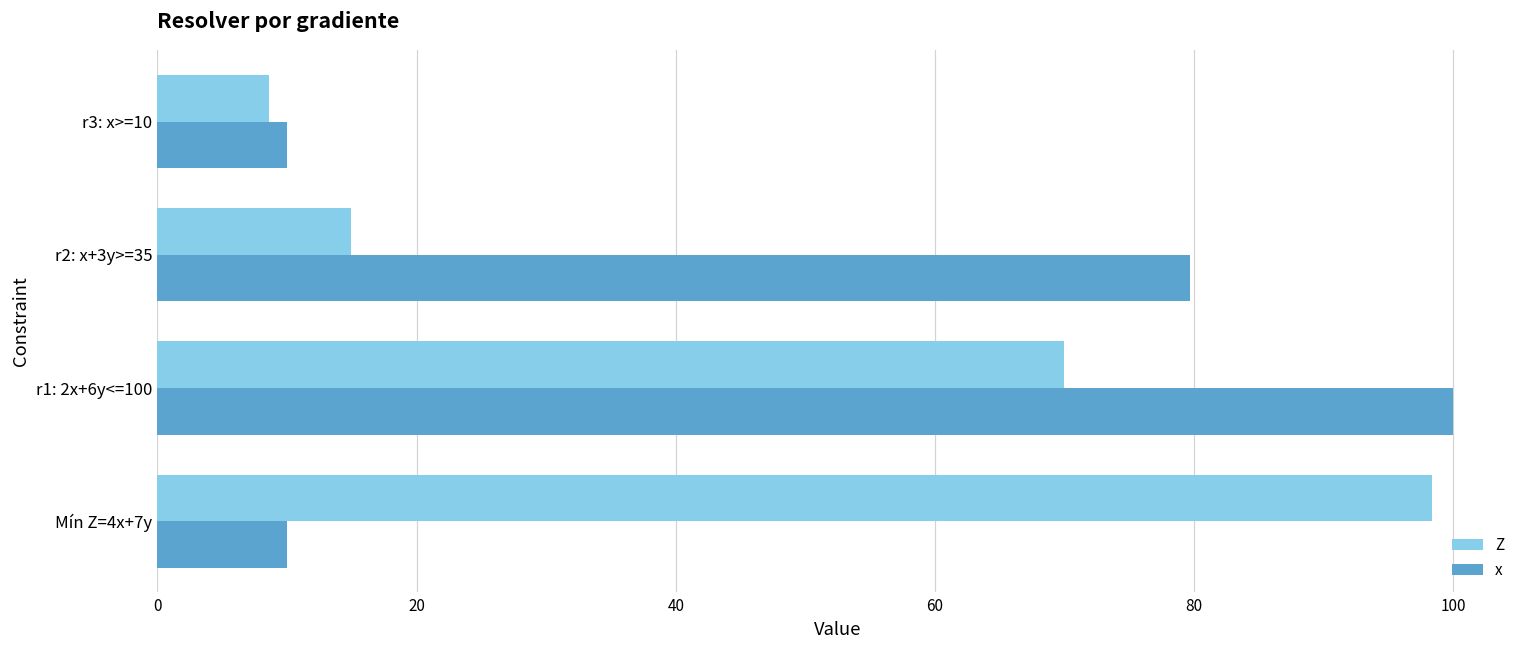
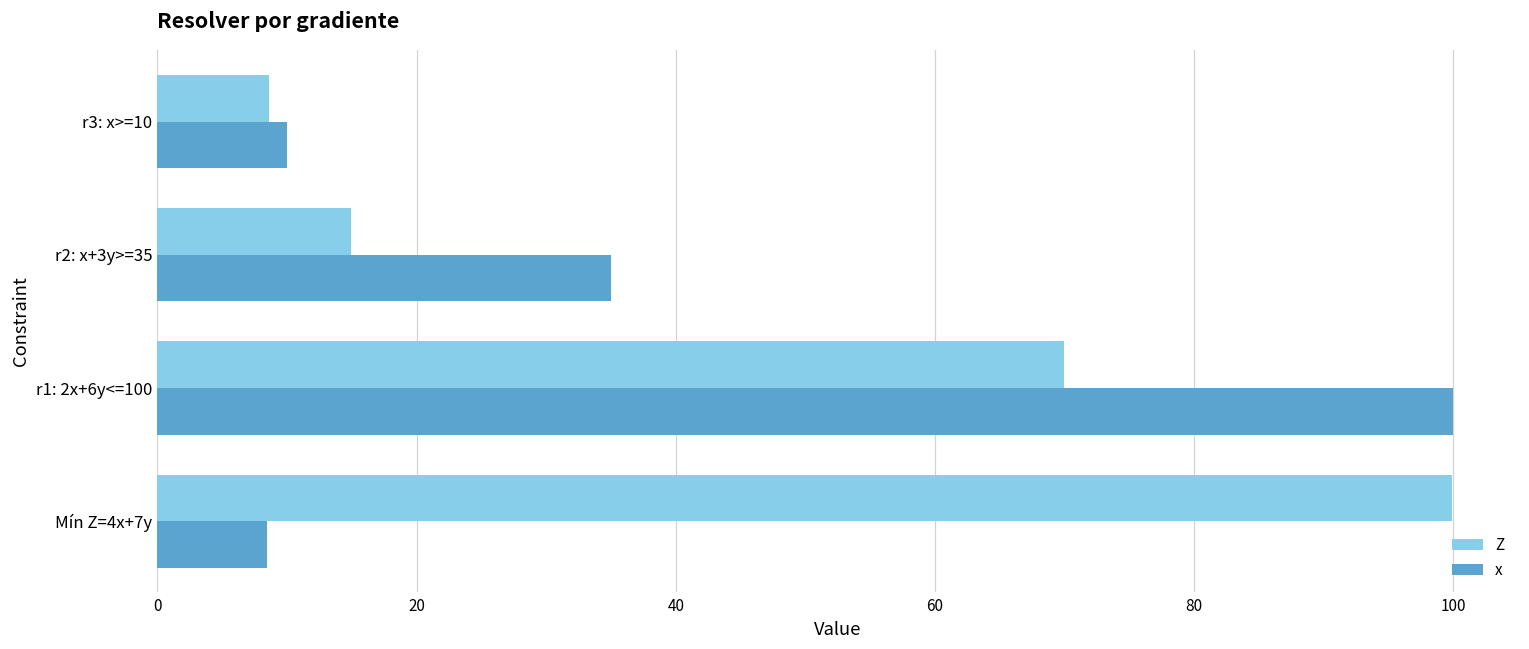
  {
    "Z": {
      "r3: x>=10": 8.6,
      "r2: x+3y>=35": 14.9,
      "r1: 2x+6y<=100": 70.0,
-     "Mín Z=4x+7y": 98.3
+     "Mín Z=4x+7y": 99.9
    },
    "x": {
      "r3: x>=10": 10.0,
-     "r2: x+3y>=35": 79.7,
+     "r2: x+3y>=35": 35.0,
      "r1: 2x+6y<=100": 100.0,
-     "Mín Z=4x+7y": 10.0
+     "Mín Z=4x+7y": 8.4
    }
  }
